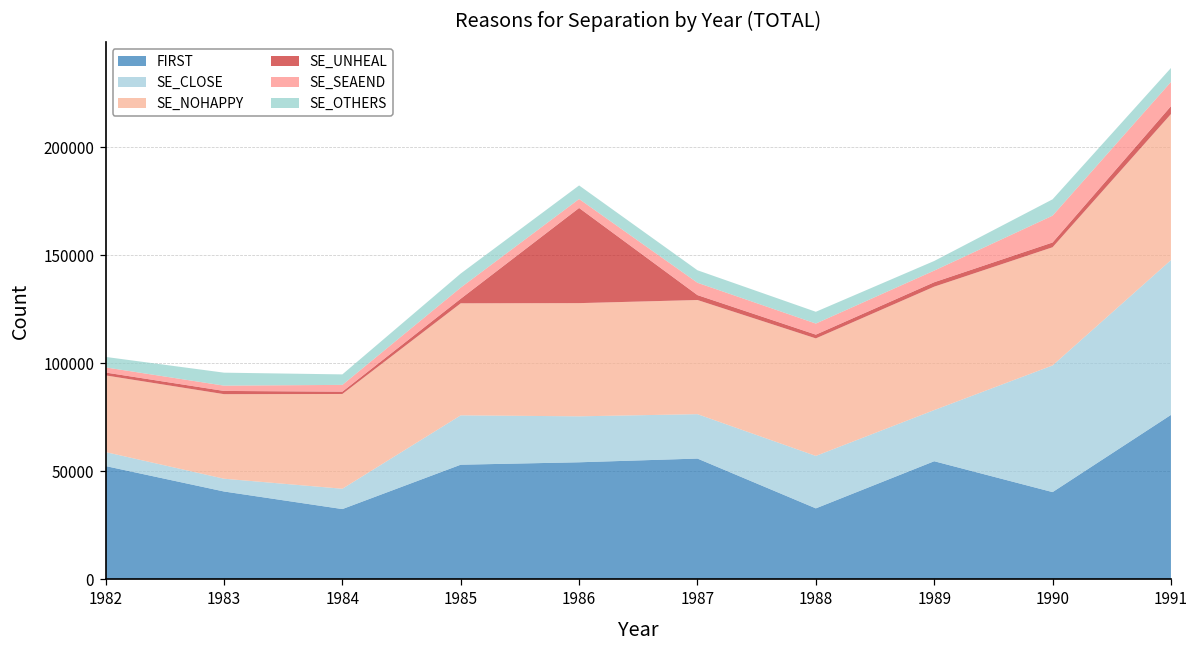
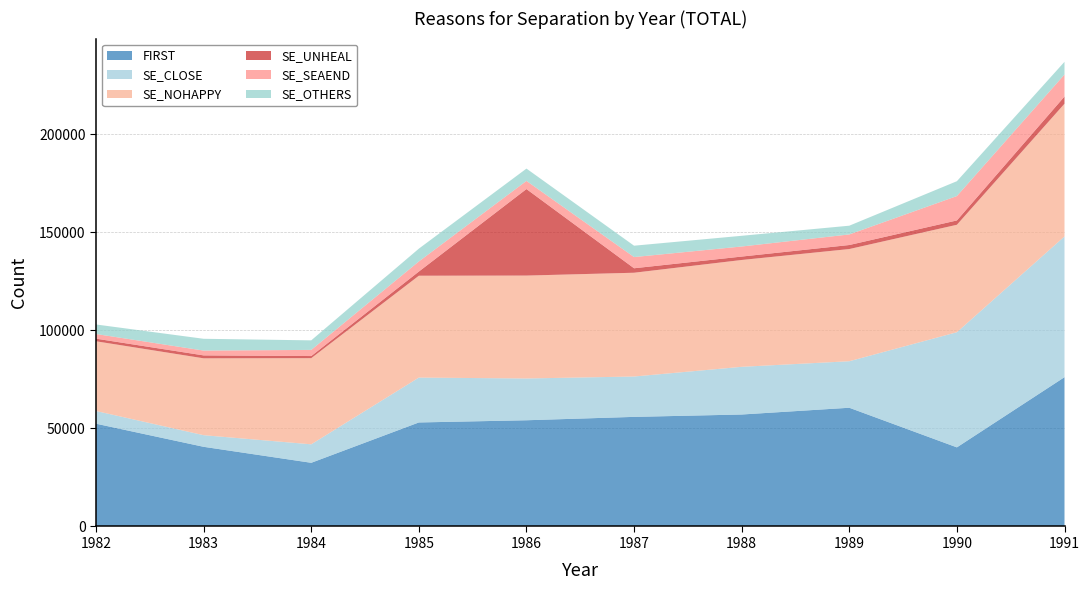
  {
    "FIRST": {
      "1982": 52000,
      "1983": 41000,
      "1984": 32000,
      "1985": 53000,
      "1986": 54000,
      "1987": 56000,
-     "1988": 33000,
-     "1989": 55000,
+     "1988": 57000,
+     "1989": 61000,
      "1990": 40000,
      "1991": 76000
    },
    "SE_UNHEAL": {
      "1982": 1000,
      "1983": 1000,
      "1985": 2000,
      "1986": 44000,
      "1987": 2000,
      "1988": 2000,
      "1989": 2000,
      "1990": 2000,
      "1991": 4000
    }
  }
